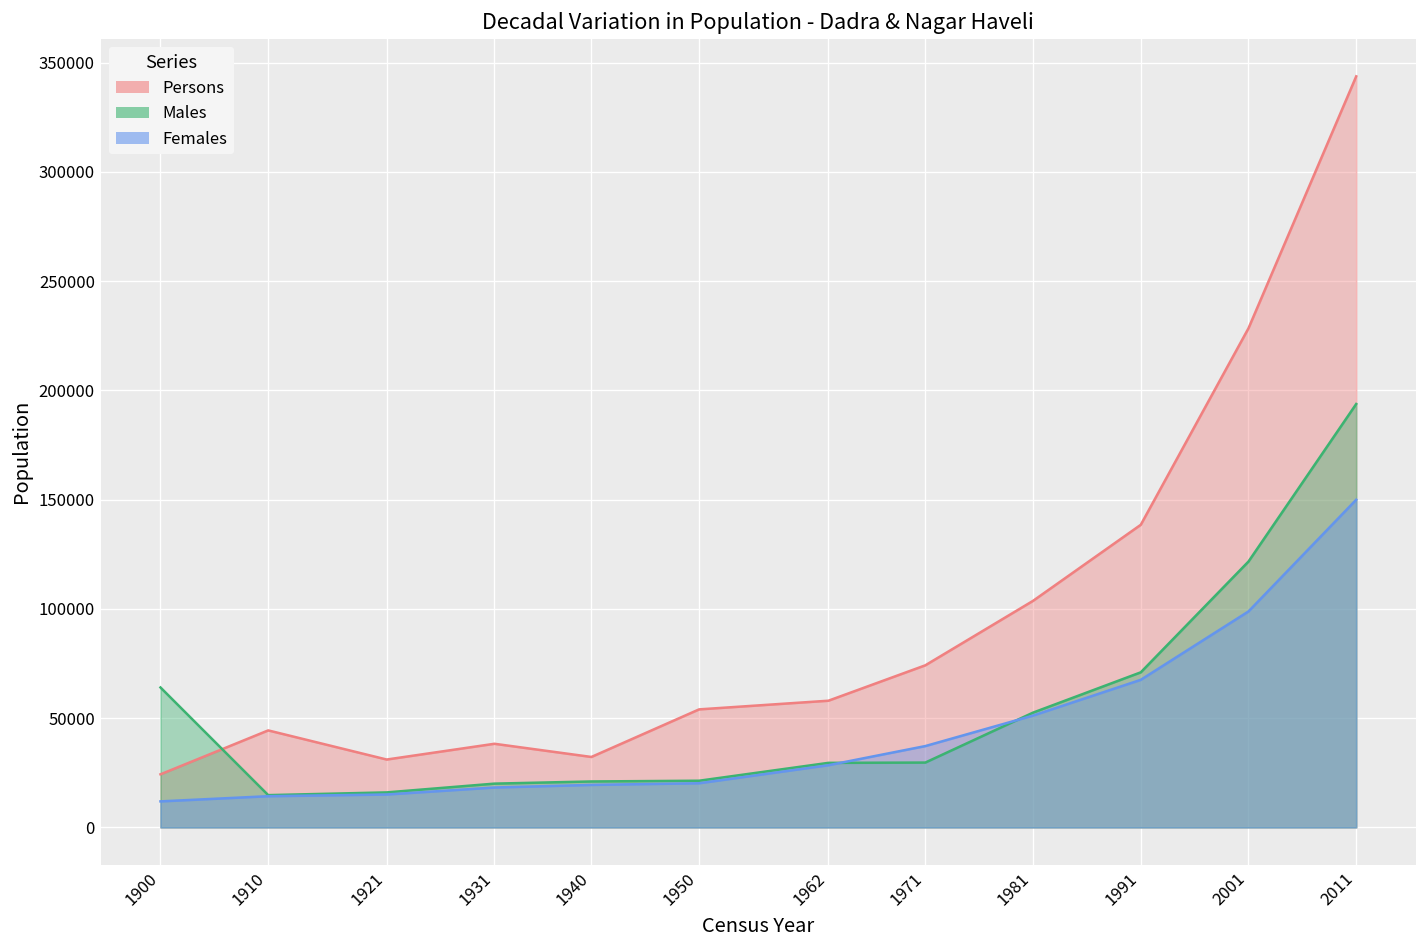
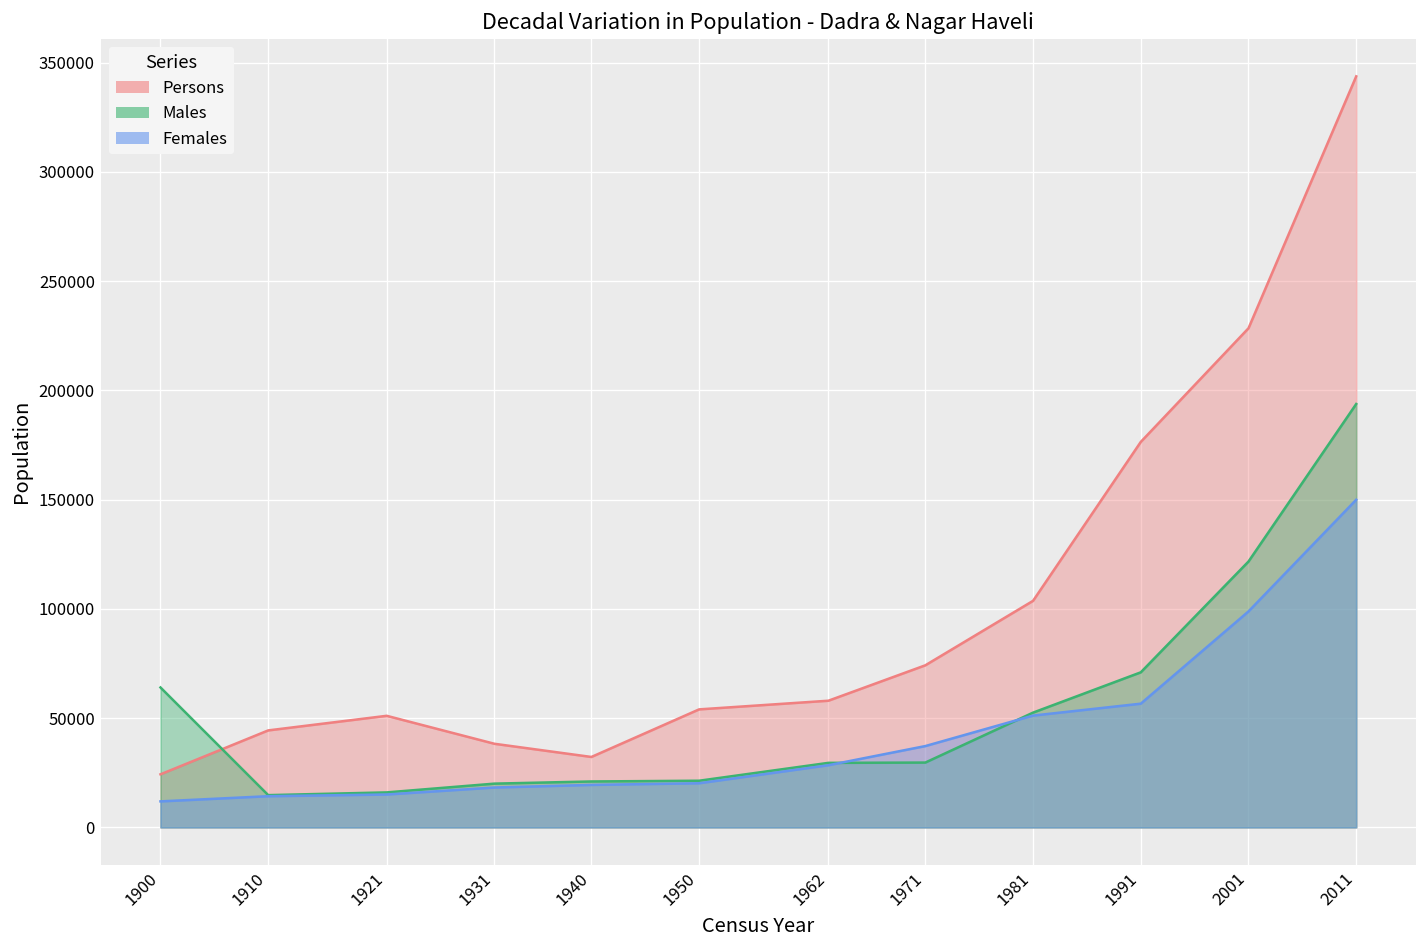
  {
    "Persons": {
      "1900": 24000,
      "1910": 44000,
-     "1921": 31000,
+     "1921": 51000,
      "1931": 38000,
      "1940": 32000,
      "1950": 54000,
      "1962": 58000,
      "1971": 74000,
      "1981": 104000,
-     "1991": 138000,
+     "1991": 176000,
      "2001": 228000,
      "2011": 344000
    },
    "Males": {
      "1900": 64000,
      "1931": 20000,
      "1940": 21000,
      "1971": 30000,
      "1991": 71000,
      "2001": 122000,
      "2011": 194000
    },
    "Females": {
      "1900": 12000,
      "1931": 18000,
      "1940": 19000,
      "1971": 37000,
-     "1991": 68000,
+     "1991": 57000,
      "2001": 99000,
      "2011": 150000
    }
  }
